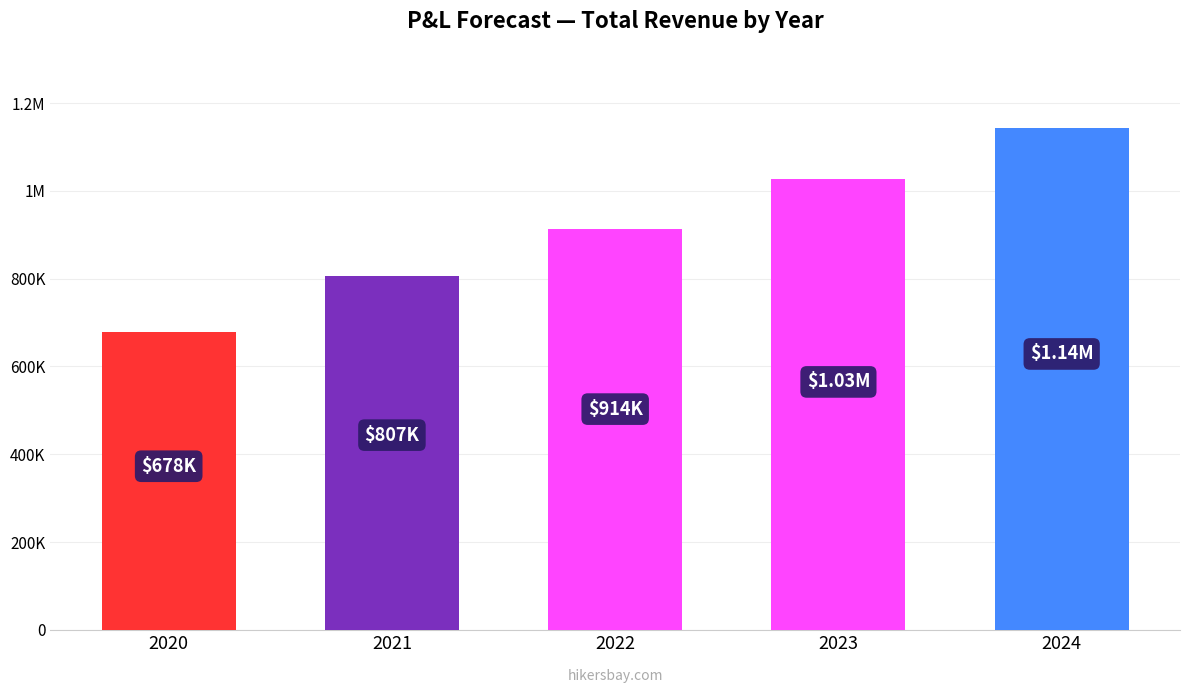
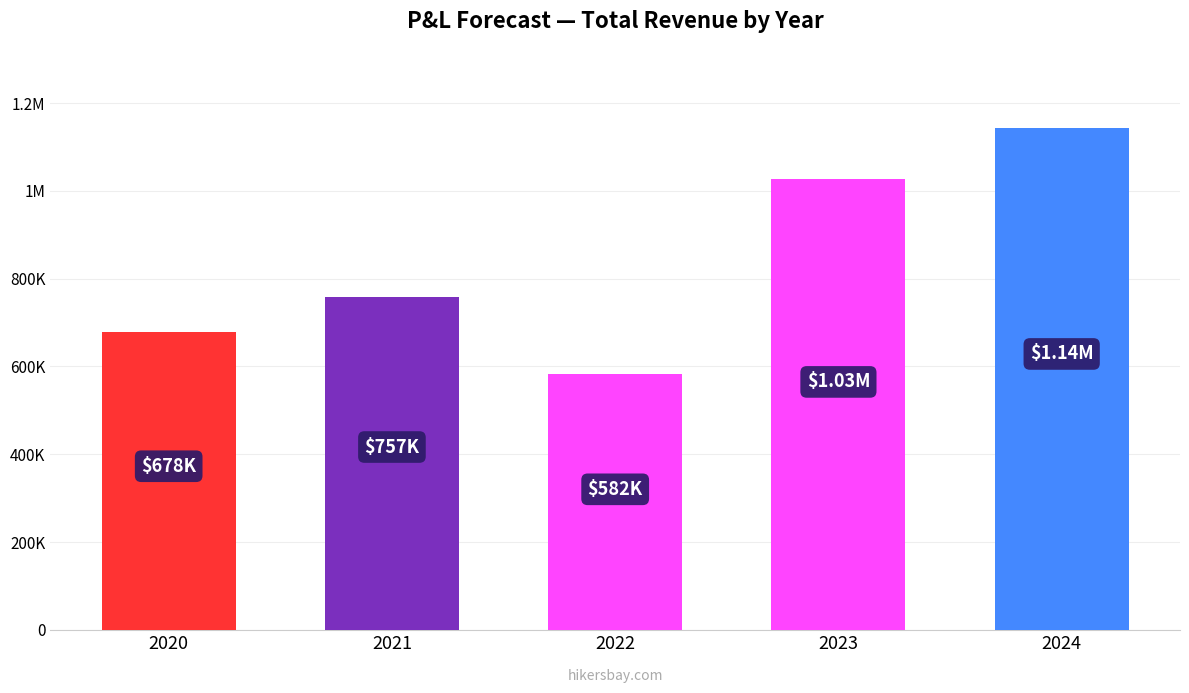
  {
-   "2021": "$807K",
-   "2022": "$914K"
+   "2021": "$757K",
+   "2022": "$582K"
  }
